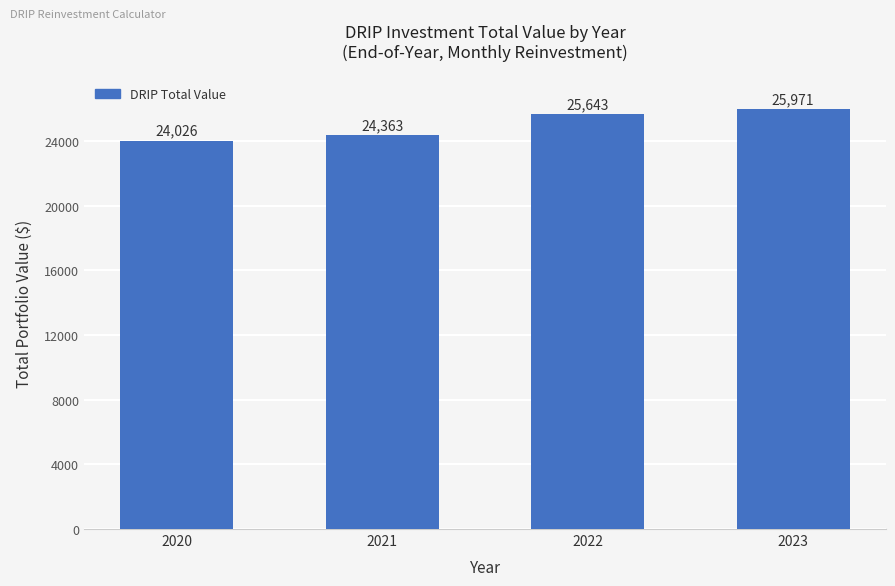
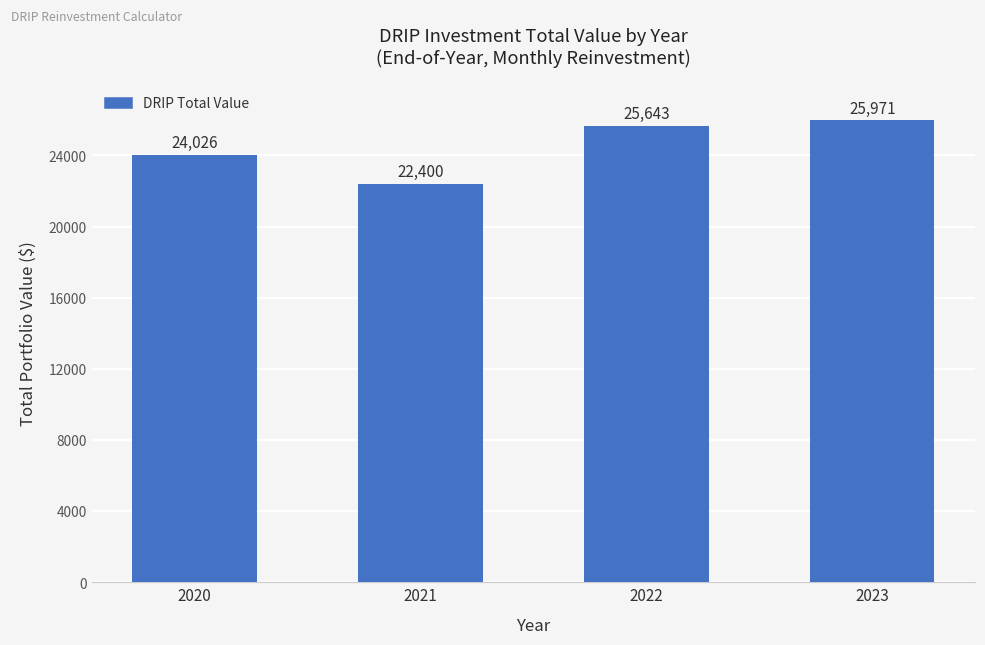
  {
    "2020": "24,026",
-   "2021": "24,363",
+   "2021": "22,400",
    "2022": "25,643",
    "2023": "25,971"
  }
